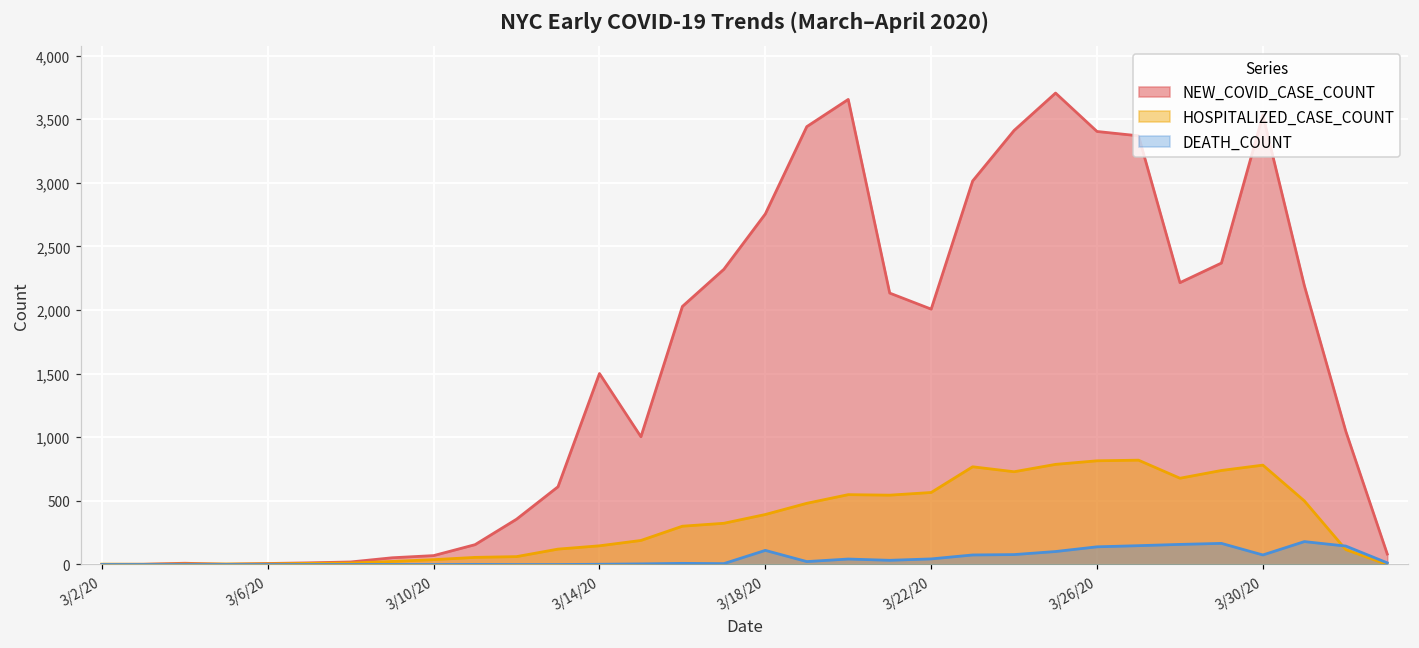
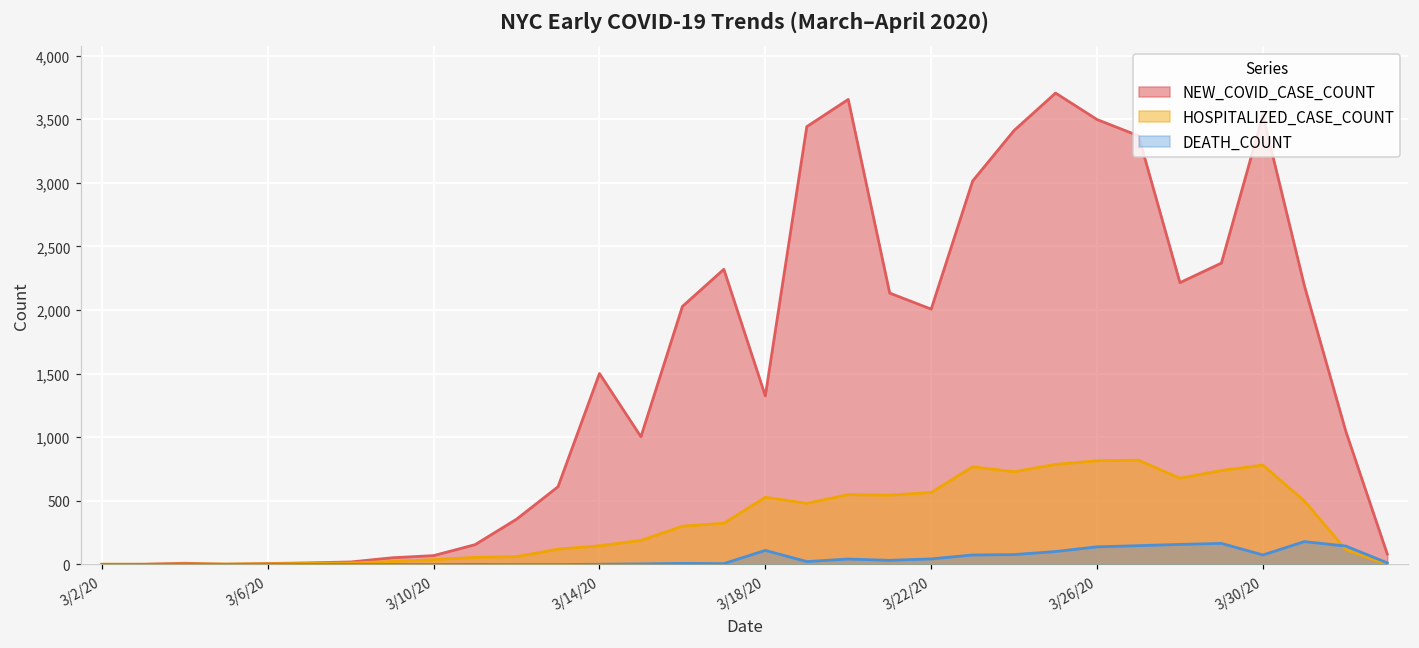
  {
    "NEW_COVID_CASE_COUNT": {
      "3/10/20": "70",
      "3/14/20": "1,500",
-     "3/18/20": "2,760",
+     "3/18/20": "1,330",
      "3/22/20": "2,010",
-     "3/26/20": "3,400"
+     "3/26/20": "3,500"
    },
    "HOSPITALIZED_CASE_COUNT": {
      "3/10/20": "40",
      "3/14/20": "150",
-     "3/18/20": "390",
+     "3/18/20": "530",
      "3/22/20": "570",
      "3/26/20": "820",
      "3/30/20": "780"
    },
    "DEATH_COUNT": {
      "3/10/20": "0",
      "3/14/20": "0",
      "3/18/20": "110",
      "3/22/20": "40",
      "3/26/20": "140",
      "3/30/20": "80"
    }
  }
